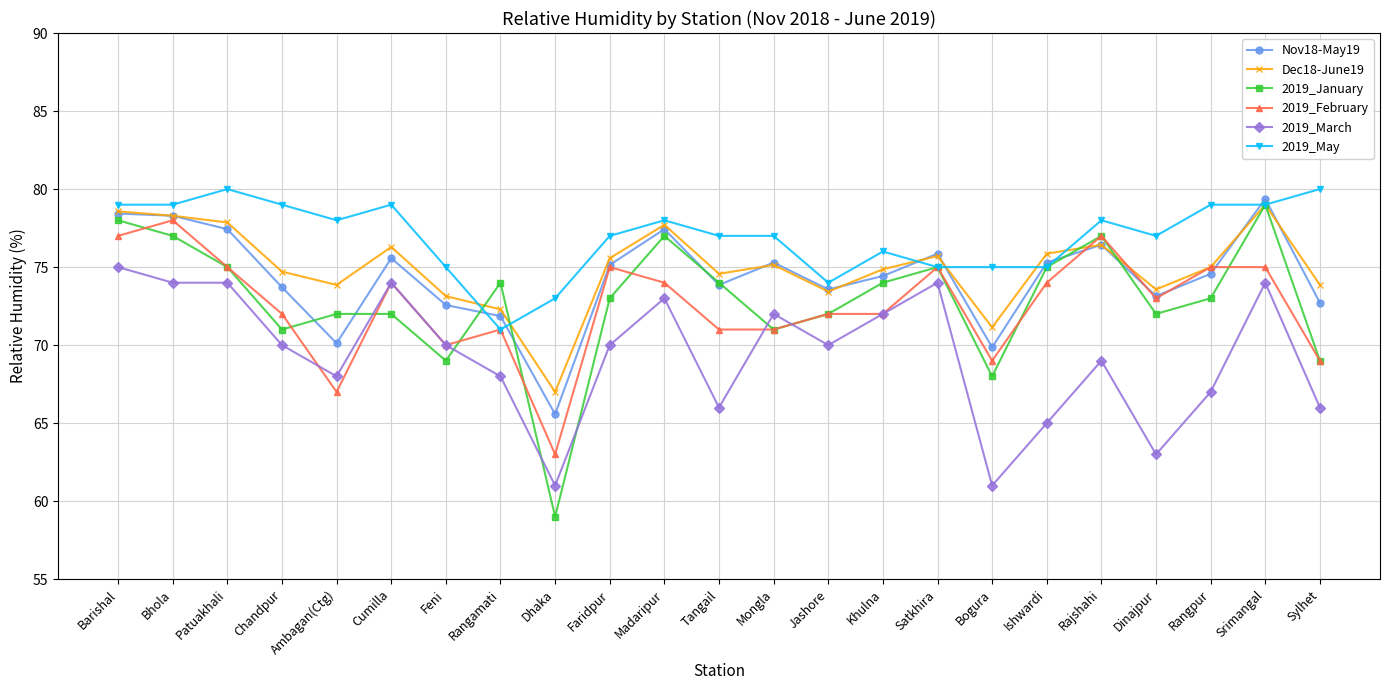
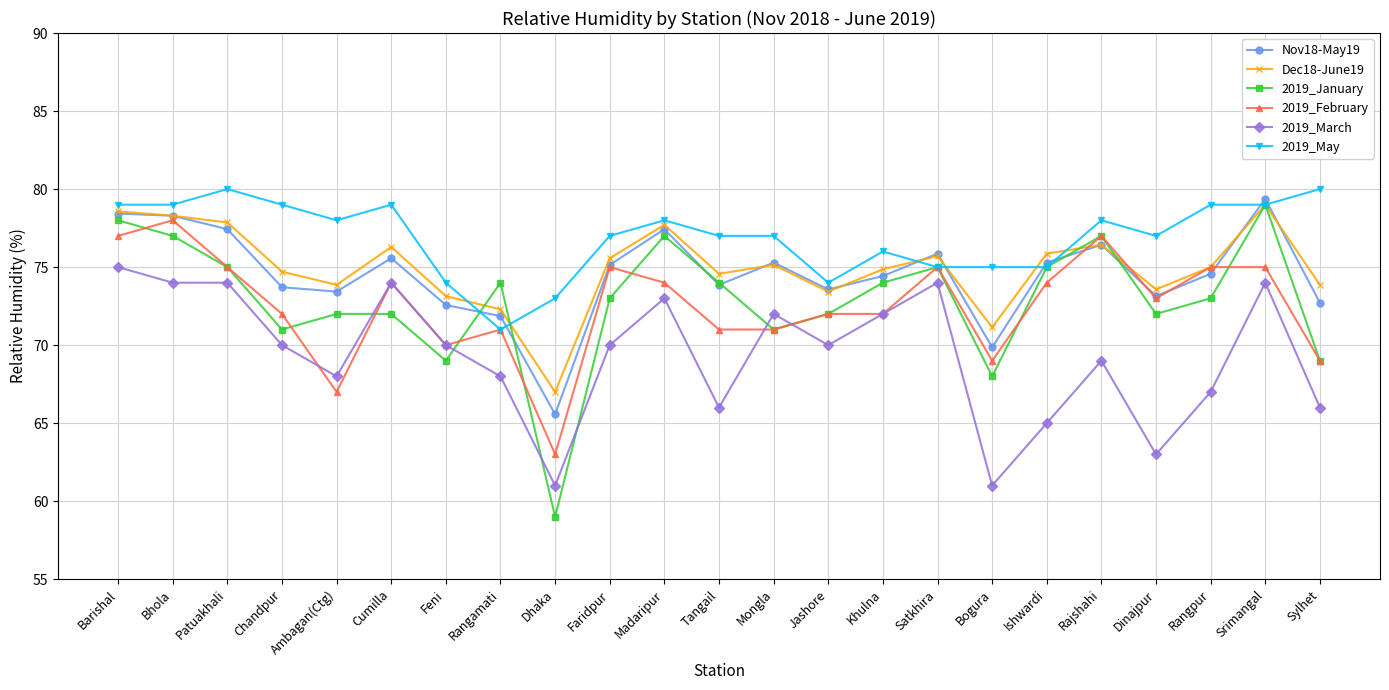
  {
    "Nov18-May19": {
      "Patuakhali": 77.4,
      "Chandpur": 73.7,
-     "Ambagan(Ctg)": 70.1,
+     "Ambagan(Ctg)": 73.4,
      "Cumilla": 75.6,
      "Feni": 72.6,
      "Rangamati": 71.9,
      "Dhaka": 65.6,
      "Madaripur": 77.4,
      "Khulna": 74.4,
      "Bogura": 69.9,
      "Ishwardi": 75.3,
      "Rangpur": 74.6,
      "Srimangal": 79.4,
      "Sylhet": 72.7
    },
    "Dec18-June19": {
      "Patuakhali": 77.9,
      "Chandpur": 74.7,
      "Ambagan(Ctg)": 73.9,
      "Cumilla": 76.3,
      "Feni": 73.1,
      "Rangamati": 72.3,
      "Dhaka": 67.0,
      "Faridpur": 75.6,
      "Madaripur": 77.7,
      "Tangail": 74.6,
      "Khulna": 74.9,
      "Bogura": 71.1,
      "Ishwardi": 75.9,
      "Dinajpur": 73.6,
      "Sylhet": 73.9
    },
    "2019_January": {
      "Barishal": 78.0,
      "Bhola": 77.0,
      "Chandpur": 71.0,
      "Ambagan(Ctg)": 72.0,
      "Cumilla": 72.0,
      "Feni": 69.0,
      "Rangamati": 74.0,
      "Dhaka": 59.0,
      "Faridpur": 73.0,
      "Madaripur": 77.0,
      "Khulna": 74.0,
      "Bogura": 68.0,
      "Dinajpur": 72.0,
      "Rangpur": 73.0
    },
    "2019_February": {
      "Barishal": 77.0,
      "Bhola": 78.0,
      "Chandpur": 72.0,
      "Ambagan(Ctg)": 67.0,
      "Dhaka": 63.0,
      "Madaripur": 74.0,
      "Tangail": 71.0,
      "Bogura": 69.0,
      "Ishwardi": 74.0,
      "Srimangal": 75.0
    },
    "2019_March": {
      "Barishal": 75.0,
      "Bhola": 74.0,
      "Patuakhali": 74.0,
      "Chandpur": 70.0,
      "Ambagan(Ctg)": 68.0,
      "Rangamati": 68.0,
      "Dhaka": 61.0,
      "Faridpur": 70.0,
      "Madaripur": 73.0,
      "Tangail": 66.0,
      "Mongla": 72.0,
      "Jashore": 70.0,
      "Satkhira": 74.0,
      "Bogura": 61.0,
      "Ishwardi": 65.0,
      "Rajshahi": 69.0,
      "Dinajpur": 63.0,
      "Rangpur": 67.0,
      "Srimangal": 74.0,
      "Sylhet": 66.0
    },
    "2019_May": {
      "Barishal": 79,
      "Bhola": 79,
      "Patuakhali": 80,
      "Chandpur": 79,
      "Ambagan(Ctg)": 78,
      "Cumilla": 79,
-     "Feni": 75,
+     "Feni": 74,
      "Dhaka": 73,
      "Faridpur": 77,
      "Madaripur": 78,
      "Tangail": 77,
      "Mongla": 77,
      "Jashore": 74,
      "Khulna": 76,
      "Bogura": 75,
      "Rajshahi": 78,
      "Dinajpur": 77,
      "Rangpur": 79,
      "Sylhet": 80
    }
  }
